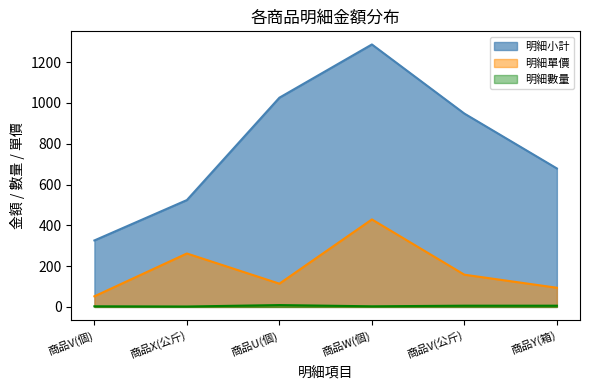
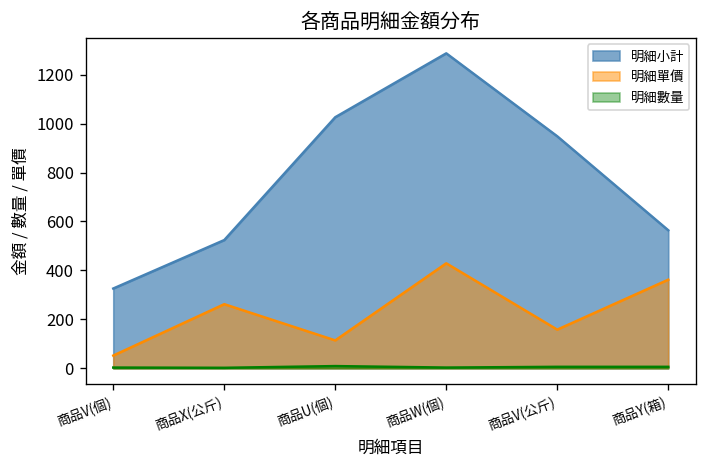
  {
    "明細小計": {
      "商品V(個)": 330,
      "商品X(公斤)": 520,
      "商品U(個)": 1030,
      "商品W(個)": 1290,
      "商品V(公斤)": 950,
-     "商品Y(箱)": 680
+     "商品Y(箱)": 560
    },
    "明細單價": {
      "商品V(個)": 50,
      "商品X(公斤)": 260,
      "商品U(個)": 110,
      "商品W(個)": 430,
      "商品V(公斤)": 160,
-     "商品Y(箱)": 90
+     "商品Y(箱)": 360
    },
    "明細數量": {
      "商品V(個)": 0,
      "商品X(公斤)": 0,
      "商品U(個)": 10,
      "商品W(個)": 0,
      "商品V(公斤)": 10,
      "商品Y(箱)": 10
    }
  }
